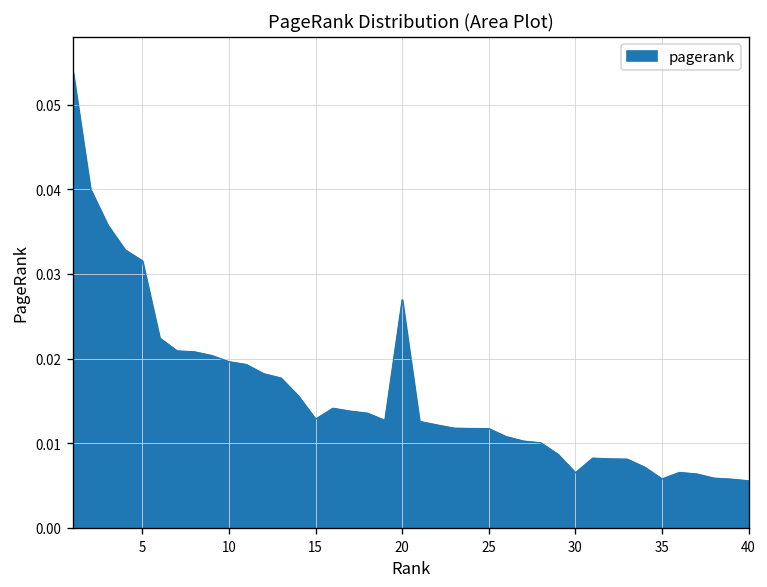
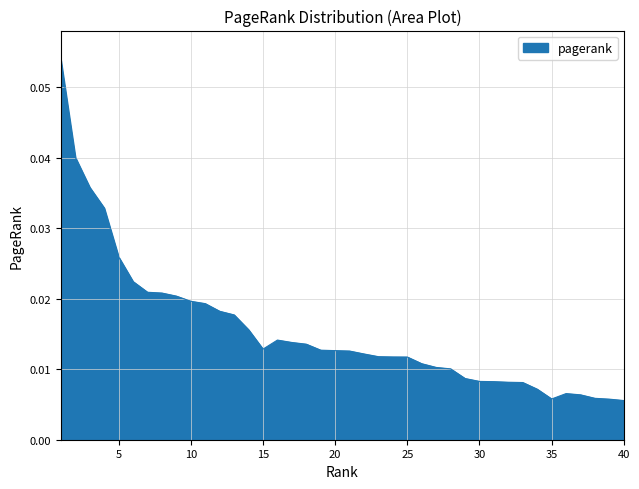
  {
-   "5": 0.032,
+   "5": 0.026,
    "10": 0.020,
    "15": 0.013,
-   "20": 0.027,
+   "20": 0.013,
    "25": 0.012,
-   "30": 0.007,
+   "30": 0.008,
    "35": 0.006,
    "40": 0.006
  }
